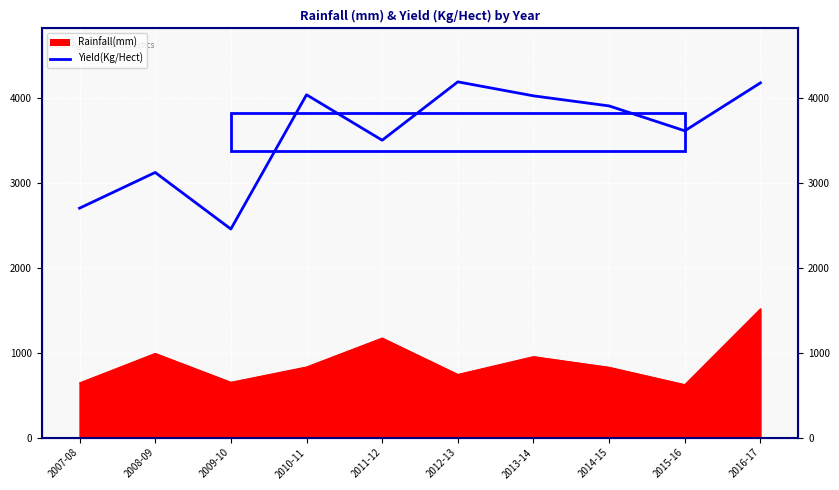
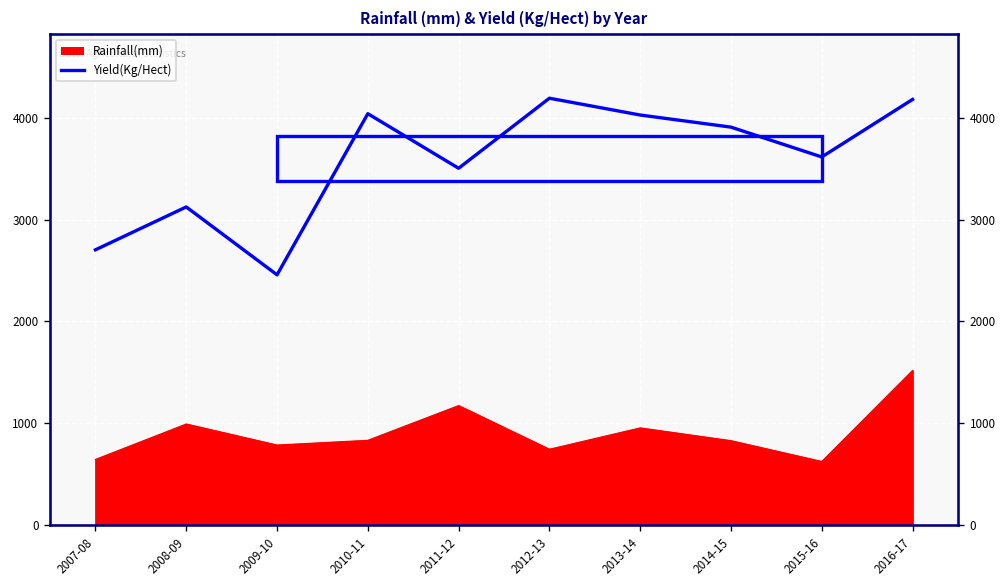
  {
    "Rainfall(mm)": {
      "2007-08": 600,
      "2008-09": 1000,
-     "2009-10": 700,
+     "2009-10": 800,
      "2010-11": 800,
      "2011-12": 1200,
      "2012-13": 700,
      "2013-14": 1000,
      "2014-15": 800,
      "2015-16": 600,
      "2016-17": 1500
    },
    "Yield(Kg/Hect)": {
      "2007-08": 2700,
      "2008-09": 3100,
      "2009-10": 2500,
      "2010-11": 4000,
      "2011-12": 3500,
      "2012-13": 4200,
      "2013-14": 4000,
      "2014-15": 3900,
      "2015-16": 3600,
      "2016-17": 4200
    }
  }
